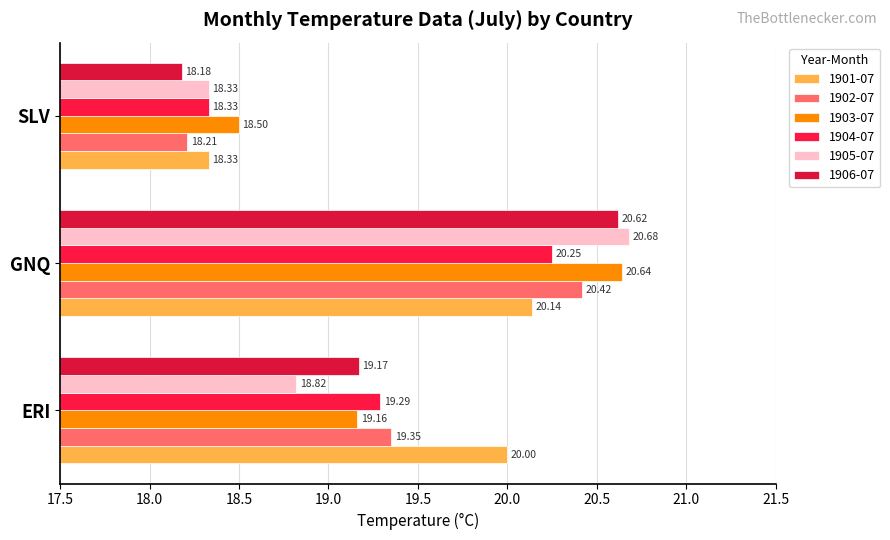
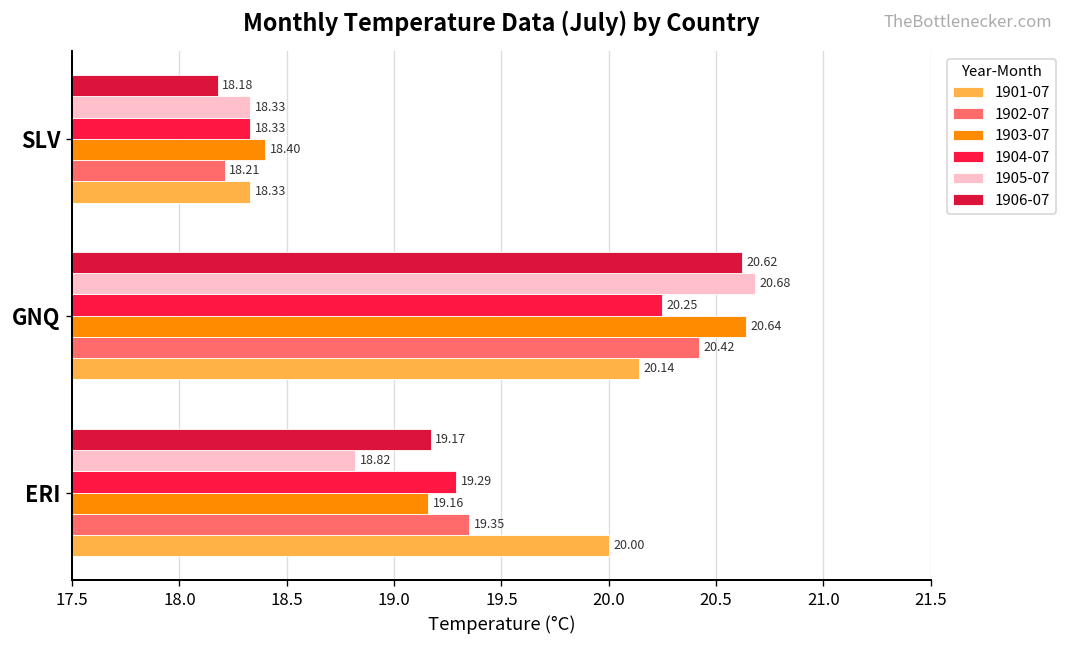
  {
    "1901-07": {
      "SLV": 18.33,
      "GNQ": 20.14,
      "ERI": 20.00
    },
    "1902-07": {
      "SLV": 18.21,
      "GNQ": 20.42,
      "ERI": 19.35
    },
    "1903-07": {
-     "SLV": 18.50,
+     "SLV": 18.40,
      "GNQ": 20.64,
      "ERI": 19.16
    },
    "1905-07": {
      "SLV": 18.33,
      "GNQ": 20.68,
      "ERI": 18.82
    }
  }
